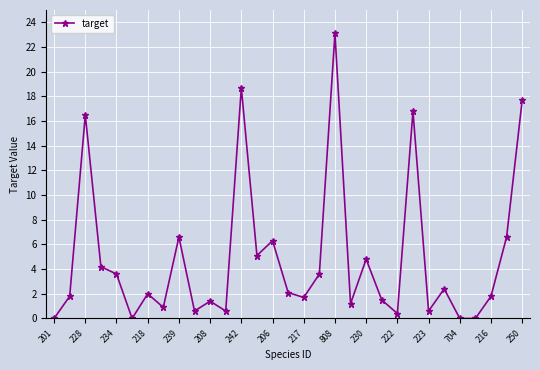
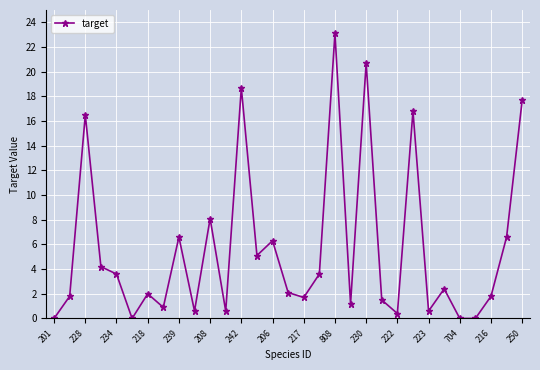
  {
    "201": 0.0,
    "228": 16.5,
    "234": 3.6,
    "218": 2.0,
    "239": 6.6,
-   "208": 1.4,
+   "208": 8.1,
    "242": 18.7,
    "206": 6.3,
    "217": 1.7,
    "808": 23.1,
-   "230": 4.8,
+   "230": 20.7,
    "222": 0.4,
    "223": 0.6,
    "704": 0.0,
    "216": 1.8,
    "250": 17.7
  }
